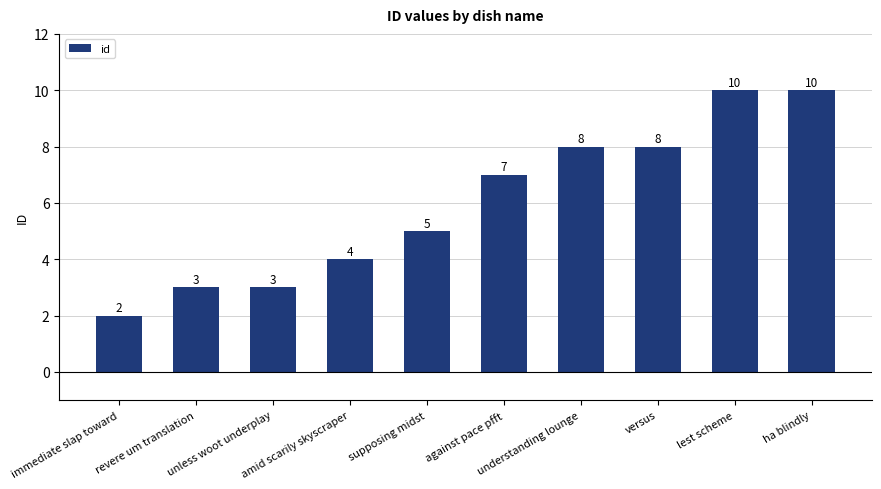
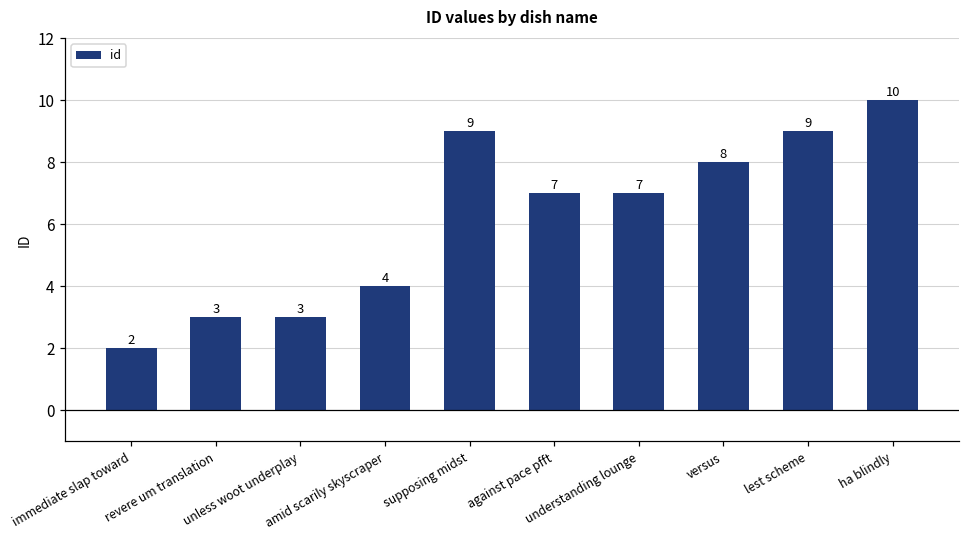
  {
    "immediate slap toward": 2,
    "revere um translation": 3,
    "unless woot underplay": 3,
    "amid scarily skyscraper": 4,
-   "supposing midst": 5,
+   "supposing midst": 9,
    "against pace pfft": 7,
-   "understanding lounge": 8,
+   "understanding lounge": 7,
    "versus": 8,
-   "lest scheme": 10,
+   "lest scheme": 9,
    "ha blindly": 10
  }
